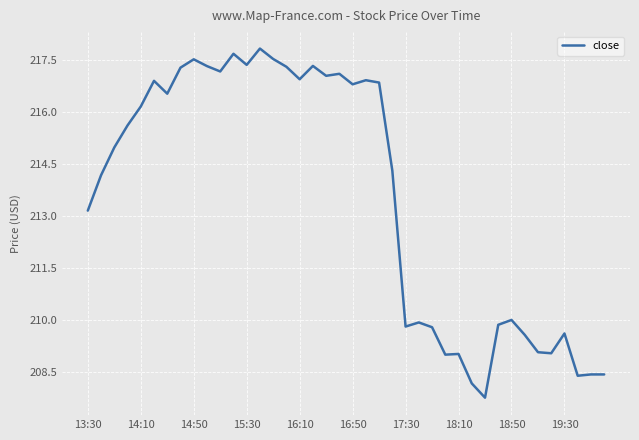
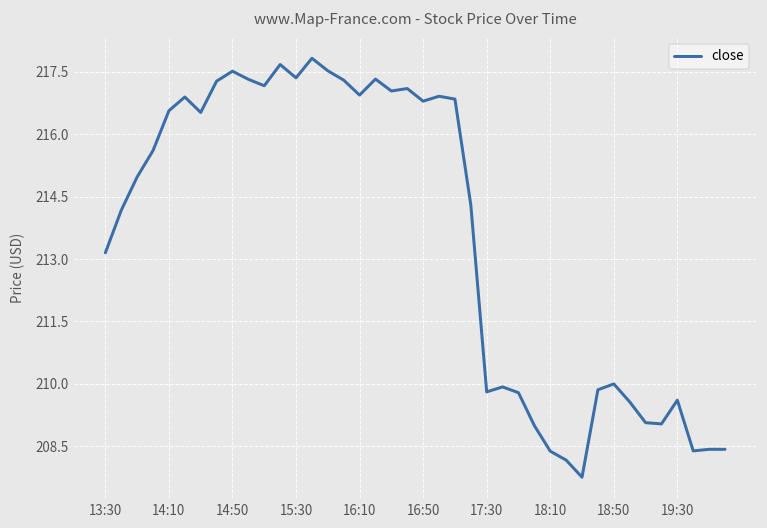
  {
    "13:30": 213.2,
-   "14:10": 216.2,
+   "14:10": 216.6,
    "14:50": 217.5,
    "15:30": 217.4,
    "16:10": 216.9,
    "16:50": 216.8,
    "17:30": 209.8,
-   "18:10": 209.0,
+   "18:10": 208.4,
    "18:50": 210.0,
    "19:30": 209.6
  }
